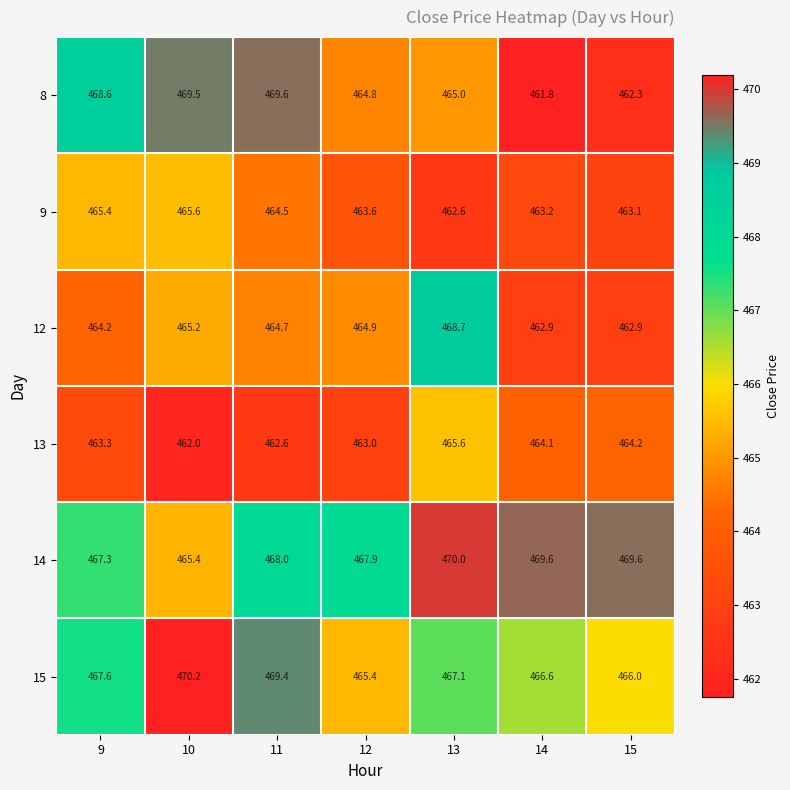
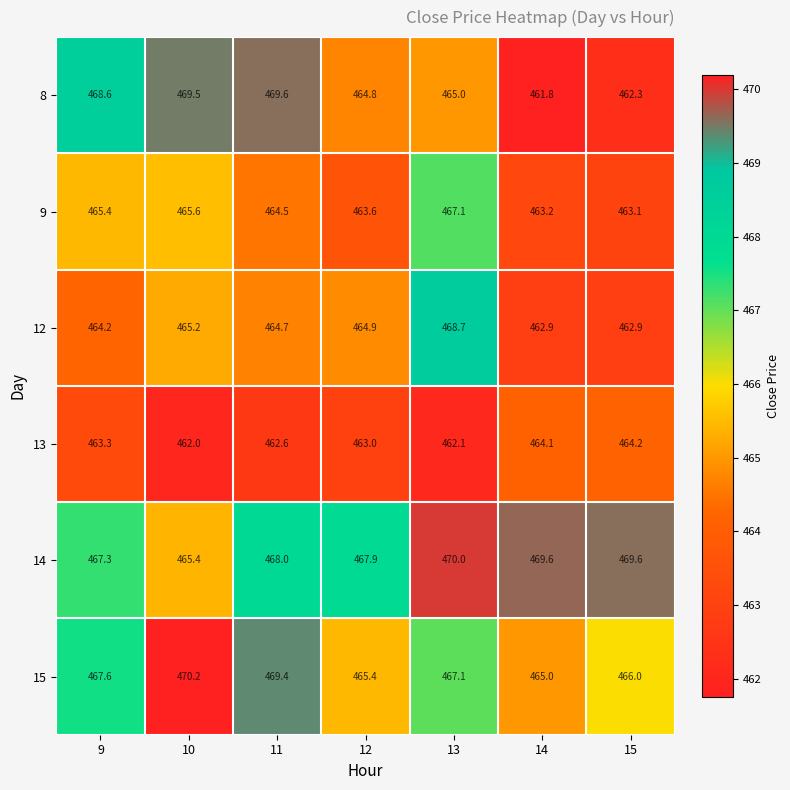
  {
    "8": {
      "9": 468.6,
      "10": 469.5,
      "11": 469.6,
      "12": 464.8,
      "13": 465.0,
      "14": 461.8,
      "15": 462.3
    },
    "9": {
      "9": 465.4,
      "10": 465.6,
      "11": 464.5,
      "12": 463.6,
-     "13": 462.6,
+     "13": 467.1,
      "14": 463.2,
      "15": 463.1
    },
    "12": {
      "9": 464.2,
      "10": 465.2,
      "11": 464.7,
      "12": 464.9,
      "13": 468.7,
      "14": 462.9,
      "15": 462.9
    },
    "13": {
      "9": 463.3,
      "10": 462.0,
      "11": 462.6,
      "12": 463.0,
-     "13": 465.6,
+     "13": 462.1,
      "14": 464.1,
      "15": 464.2
    },
    "14": {
      "9": 467.3,
      "10": 465.4,
      "11": 468.0,
      "12": 467.9,
      "13": 470.0,
      "14": 469.6,
      "15": 469.6
    },
    "15": {
      "9": 467.6,
      "10": 470.2,
      "11": 469.4,
      "12": 465.4,
      "13": 467.1,
-     "14": 466.6,
+     "14": 465.0,
      "15": 466.0
    }
  }
